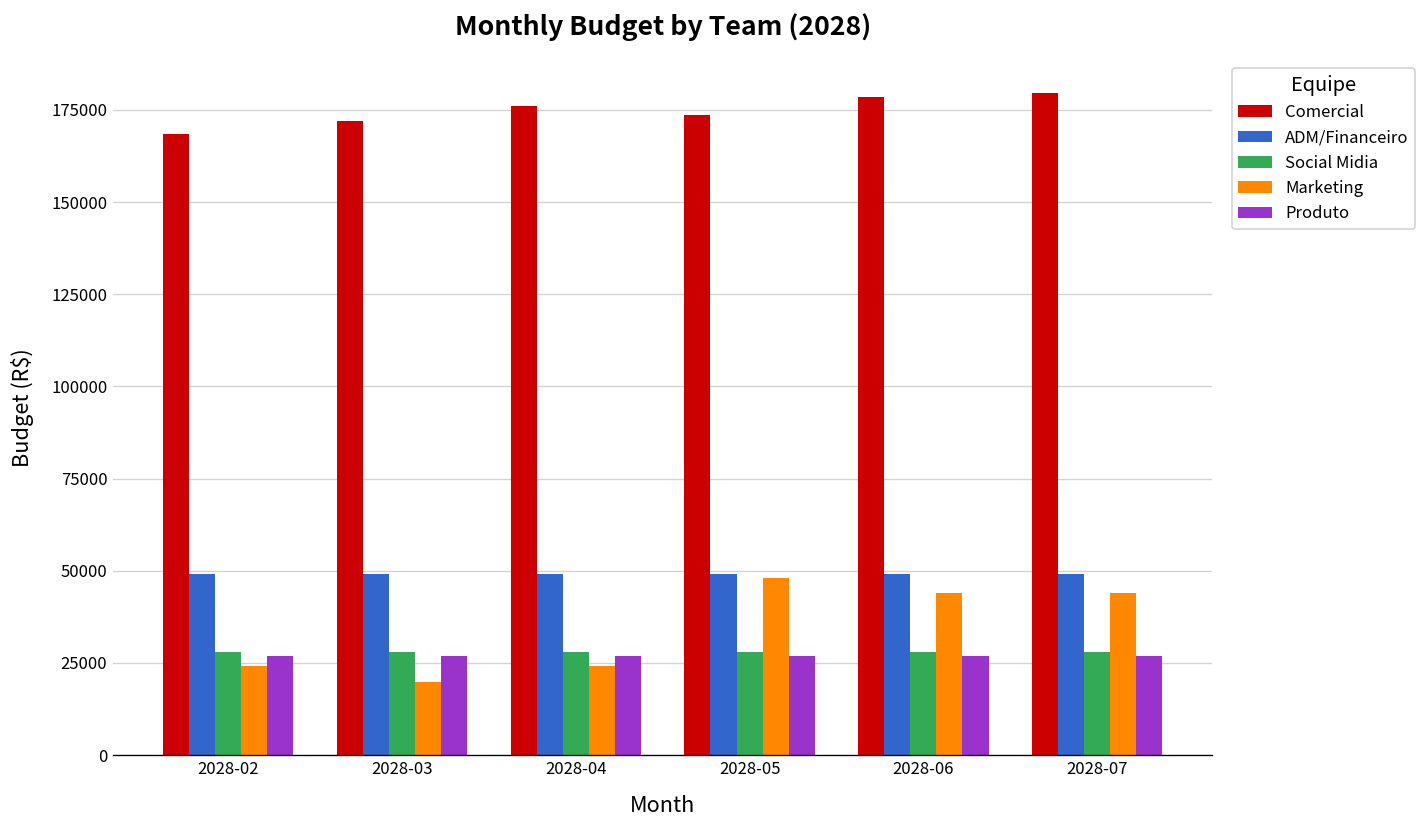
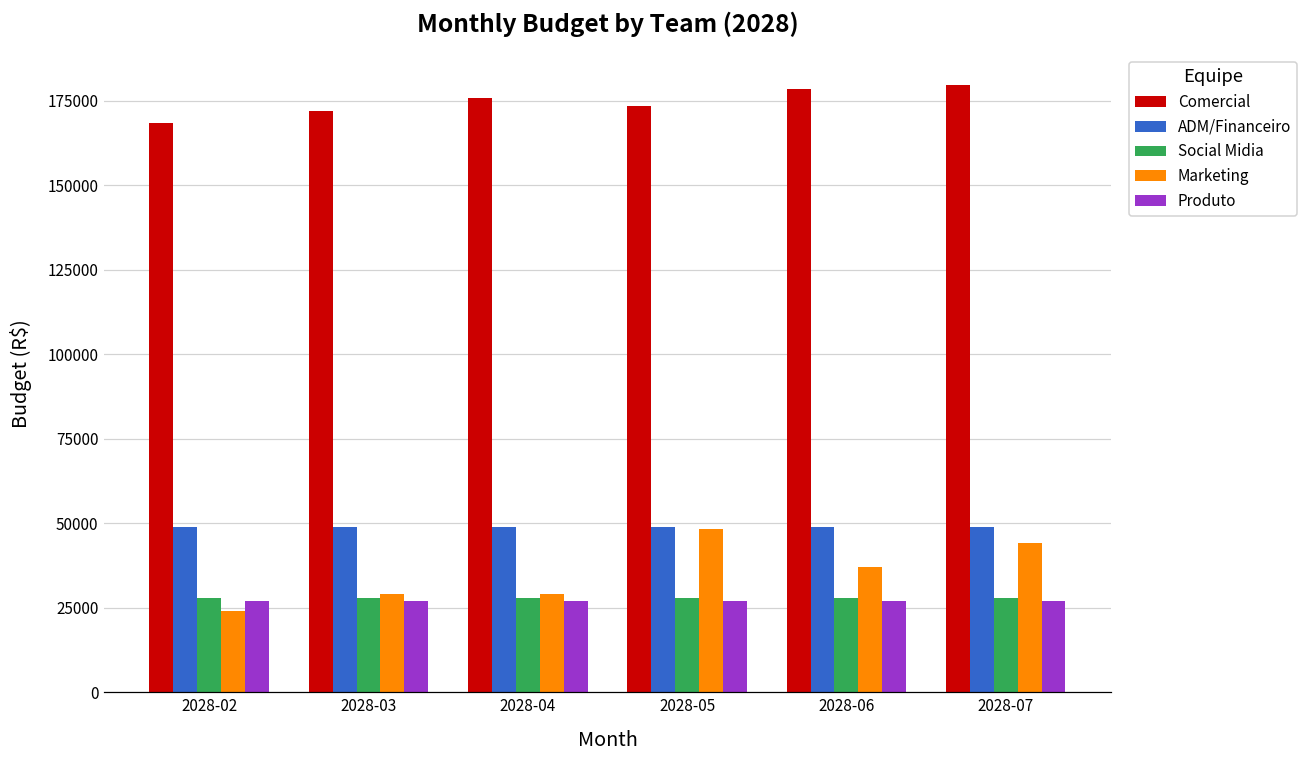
  {
    "Comercial": {
      "2028-02": 168000,
      "2028-03": 172000,
      "2028-04": 176000,
      "2028-05": 174000,
      "2028-06": 178000,
      "2028-07": 180000
    },
    "ADM/Financeiro": {
      "2028-02": 49000,
      "2028-03": 49000,
      "2028-04": 49000,
      "2028-05": 49000,
      "2028-06": 49000,
      "2028-07": 49000
    },
    "Social Midia": {
      "2028-02": 28000,
      "2028-03": 28000,
      "2028-04": 28000,
      "2028-05": 28000,
      "2028-06": 28000,
      "2028-07": 28000
    },
    "Marketing": {
      "2028-02": 24000,
-     "2028-03": 20000,
-     "2028-04": 24000,
+     "2028-03": 29000,
+     "2028-04": 29000,
      "2028-05": 48000,
-     "2028-06": 44000,
+     "2028-06": 37000,
      "2028-07": 44000
    },
    "Produto": {
      "2028-02": 27000,
      "2028-03": 27000,
      "2028-04": 27000,
      "2028-05": 27000,
      "2028-06": 27000,
      "2028-07": 27000
    }
  }
